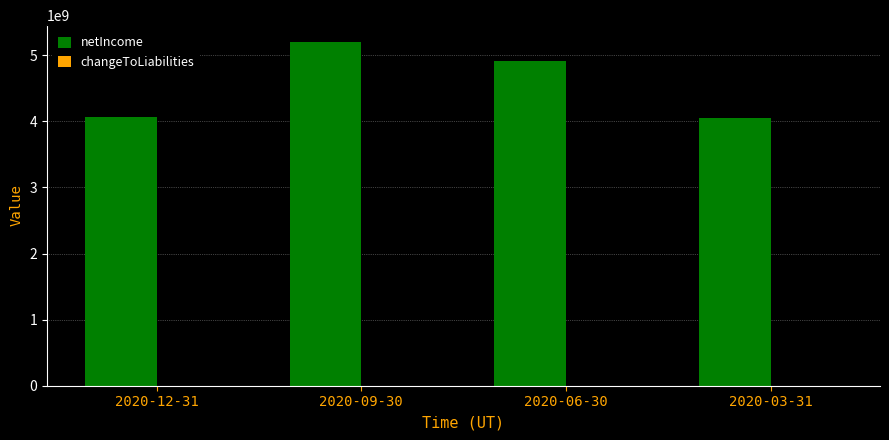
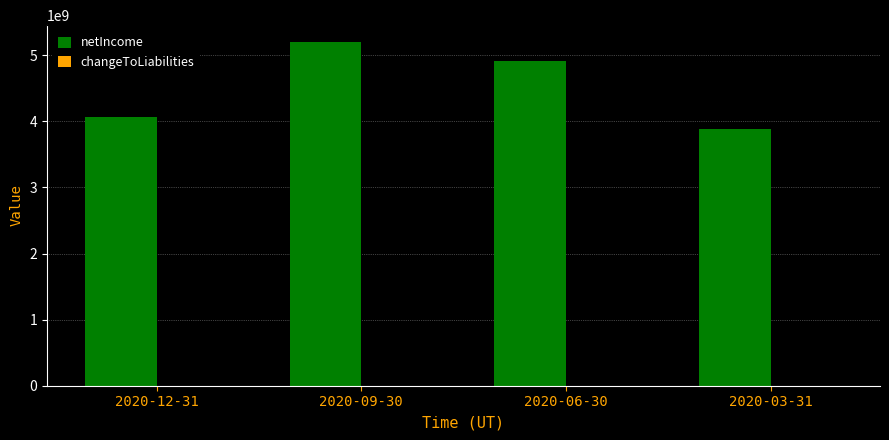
  {
    "netIncome": {
      "2020-12-31": 4100000000,
      "2020-09-30": 5200000000,
      "2020-06-30": 4900000000,
-     "2020-03-31": 4100000000
+     "2020-03-31": 3900000000
    },
    "changeToLiabilities": {
      "2020-12-31": 0,
      "2020-09-30": 0,
      "2020-06-30": 0,
      "2020-03-31": 0
    }
  }
